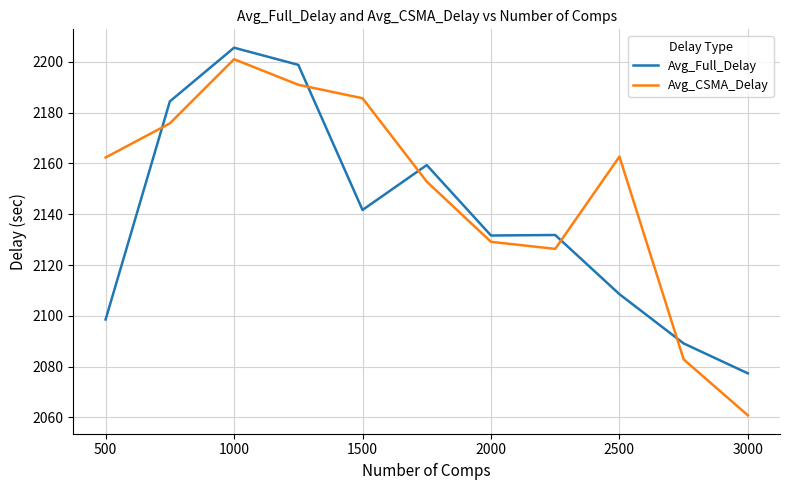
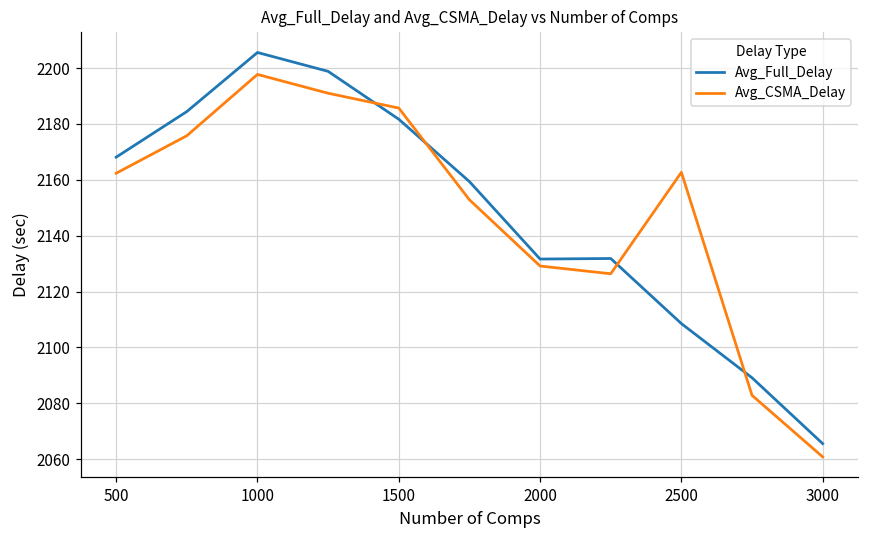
  {
    "Avg_Full_Delay": {
-     "500": 2099,
+     "500": 2168,
      "1000": 2206,
-     "1500": 2142,
+     "1500": 2182,
      "2000": 2132,
      "2500": 2109,
-     "3000": 2077
+     "3000": 2066
    },
    "Avg_CSMA_Delay": {
      "500": 2162,
-     "1000": 2201,
+     "1000": 2198,
      "1500": 2186,
      "2000": 2129,
      "2500": 2163,
      "3000": 2061
    }
  }
